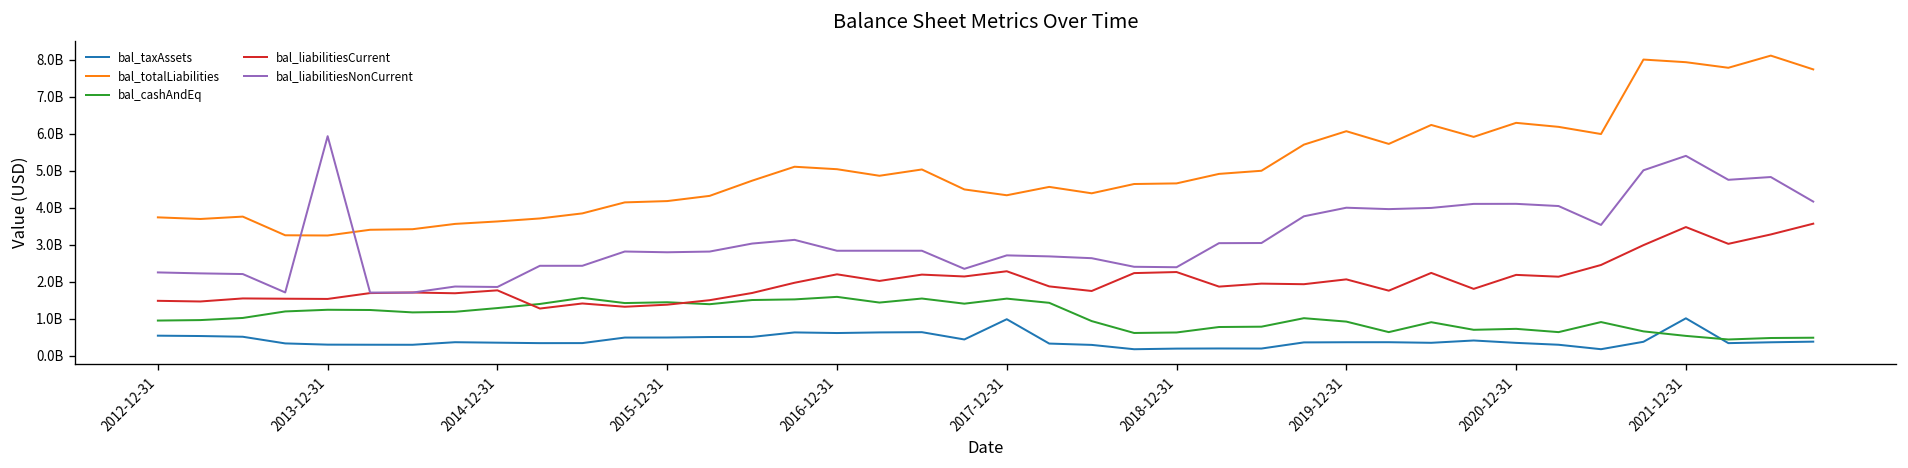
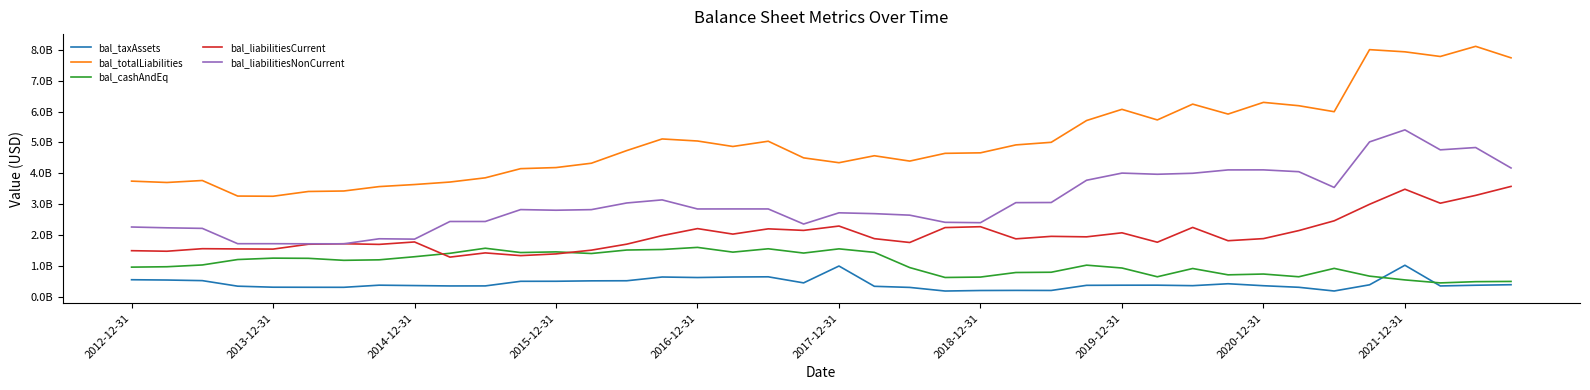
  {
    "bal_taxAssets": {
      "2012-12-31": 500000000,
      "2013-12-31": 300000000,
      "2014-12-31": 400000000,
      "2015-12-31": 500000000,
      "2016-12-31": 600000000,
      "2017-12-31": 1000000000,
      "2018-12-31": 200000000,
      "2019-12-31": 400000000,
      "2020-12-31": 400000000,
      "2021-12-31": 1000000000
    },
    "bal_totalLiabilities": {
      "2012-12-31": 3700000000,
      "2013-12-31": 3300000000,
      "2014-12-31": 3600000000,
      "2015-12-31": 4200000000,
      "2016-12-31": 5000000000,
      "2017-12-31": 4300000000,
      "2018-12-31": 4700000000,
      "2019-12-31": 6100000000,
      "2020-12-31": 6300000000,
      "2021-12-31": 7900000000
    },
    "bal_cashAndEq": {
      "2012-12-31": 1000000000,
      "2013-12-31": 1200000000,
      "2014-12-31": 1300000000,
      "2016-12-31": 1600000000,
      "2017-12-31": 1500000000,
      "2018-12-31": 600000000,
      "2019-12-31": 900000000,
      "2020-12-31": 700000000,
      "2021-12-31": 500000000
    },
    "bal_liabilitiesCurrent": {
      "2012-12-31": 1500000000,
      "2013-12-31": 1500000000,
      "2014-12-31": 1800000000,
      "2016-12-31": 2200000000,
      "2017-12-31": 2300000000,
      "2018-12-31": 2300000000,
      "2019-12-31": 2100000000,
-     "2020-12-31": 2200000000,
+     "2020-12-31": 1900000000,
      "2021-12-31": 3500000000
    },
    "bal_liabilitiesNonCurrent": {
      "2012-12-31": 2300000000,
-     "2013-12-31": 5900000000,
+     "2013-12-31": 1700000000,
      "2014-12-31": 1900000000,
      "2015-12-31": 2800000000,
      "2016-12-31": 2800000000,
      "2017-12-31": 2700000000,
      "2018-12-31": 2400000000,
      "2019-12-31": 4000000000,
      "2020-12-31": 4100000000,
      "2021-12-31": 5400000000
    }
  }
